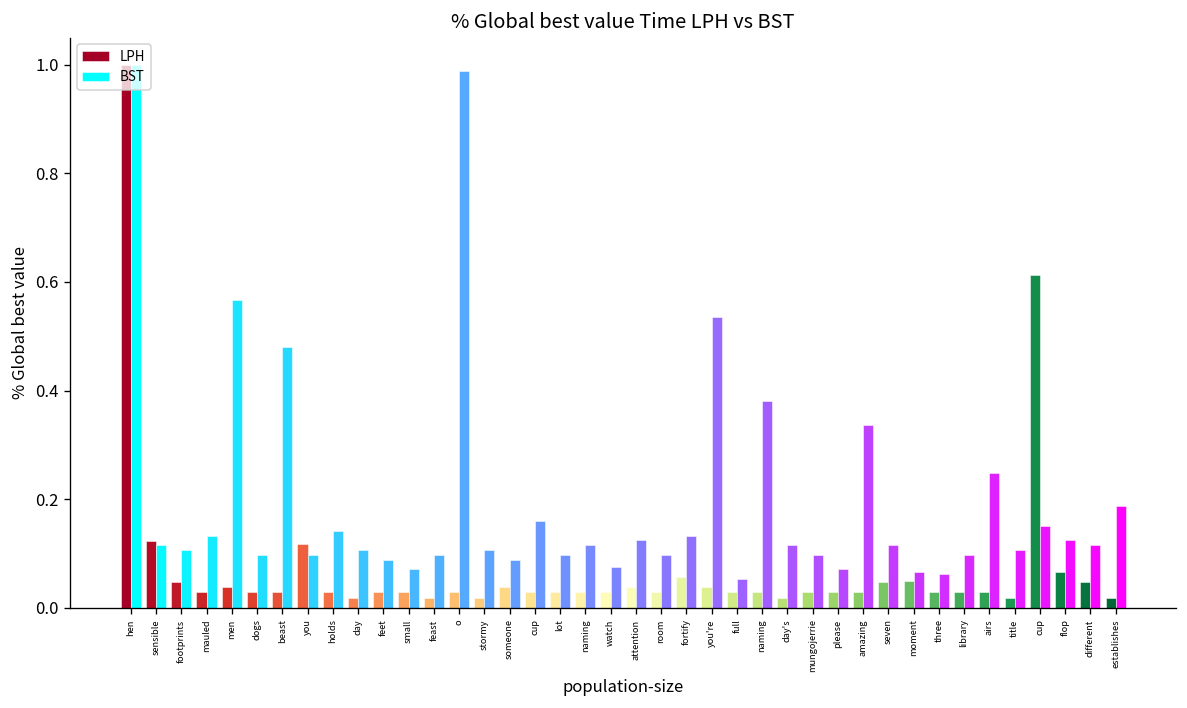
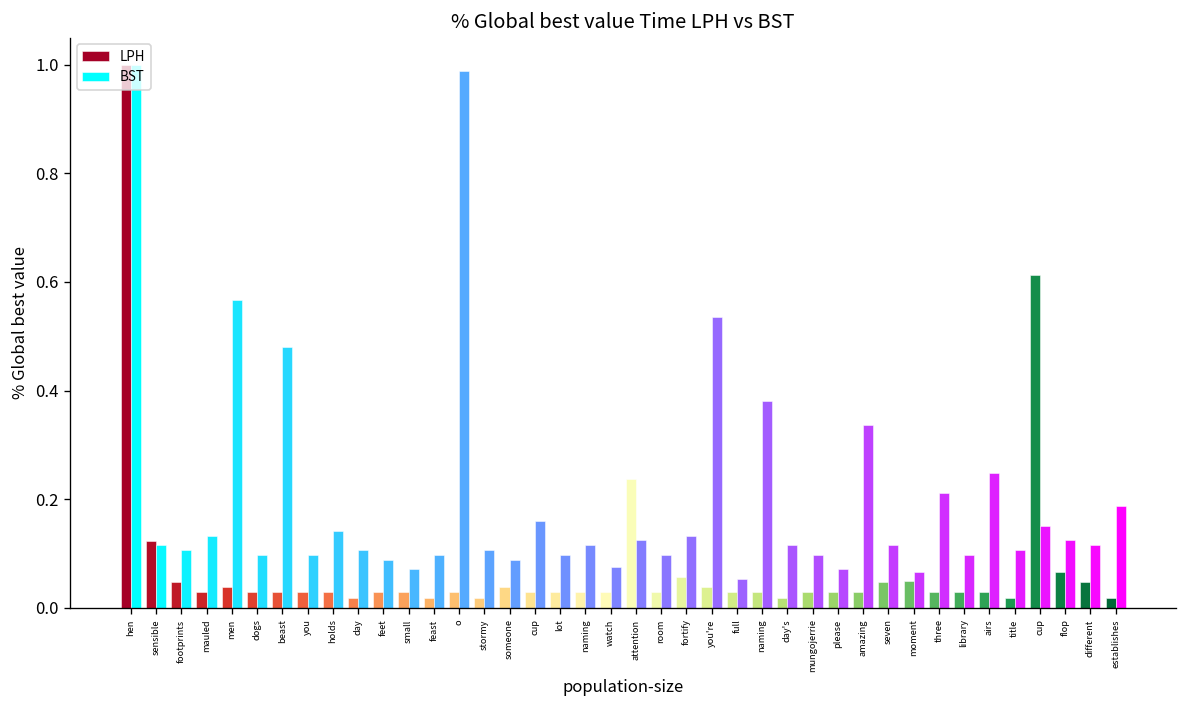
  {
    "LPH": {
      "sensible": 0.12,
      "footprints": 0.05,
      "mauled": 0.03,
      "men": 0.04,
      "dogs": 0.03,
      "beast": 0.03,
-     "you": 0.12,
+     "you": 0.03,
      "holds": 0.03,
      "day": 0.02,
      "feet": 0.03,
      "small": 0.03,
      "feast": 0.02,
      "o": 0.03,
      "stormy": 0.02,
      "someone": 0.04,
      "lot": 0.03,
      "watch": 0.03,
-     "attention": 0.04,
+     "attention": 0.24,
      "room": 0.03,
      "fortify": 0.06,
      "you're": 0.04,
      "full": 0.03,
      "day's": 0.02,
      "mungojerrie": 0.03,
      "please": 0.03,
      "amazing": 0.03,
      "seven": 0.05,
      "moment": 0.05,
      "three": 0.03,
      "library": 0.03,
      "airs": 0.03,
      "title": 0.02,
      "flop": 0.07,
      "different": 0.05,
      "establishes": 0.02
    },
    "BST": {
      "sensible": 0.12,
      "footprints": 0.11,
      "mauled": 0.13,
      "men": 0.57,
      "dogs": 0.10,
      "beast": 0.48,
      "you": 0.10,
      "holds": 0.14,
      "day": 0.11,
      "feet": 0.09,
      "small": 0.07,
      "feast": 0.10,
      "o": 0.99,
      "stormy": 0.11,
      "someone": 0.09,
      "lot": 0.10,
      "watch": 0.08,
      "attention": 0.12,
      "room": 0.10,
      "fortify": 0.13,
      "you're": 0.54,
      "full": 0.05,
      "day's": 0.12,
      "mungojerrie": 0.10,
      "please": 0.07,
      "amazing": 0.34,
      "seven": 0.12,
      "moment": 0.07,
-     "three": 0.06,
+     "three": 0.21,
      "library": 0.10,
      "airs": 0.25,
      "title": 0.11,
      "flop": 0.12,
      "different": 0.12,
      "establishes": 0.19
    }
  }
